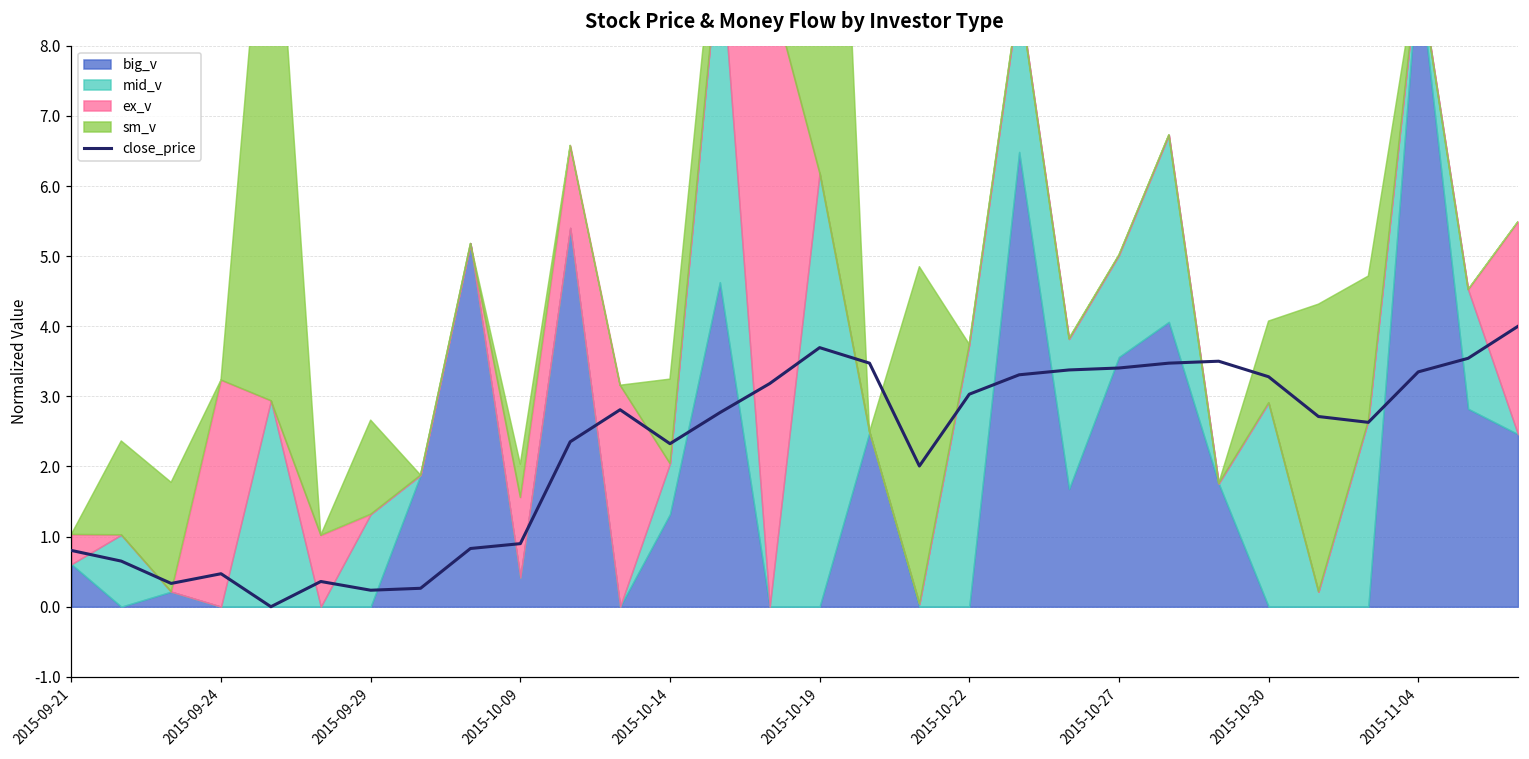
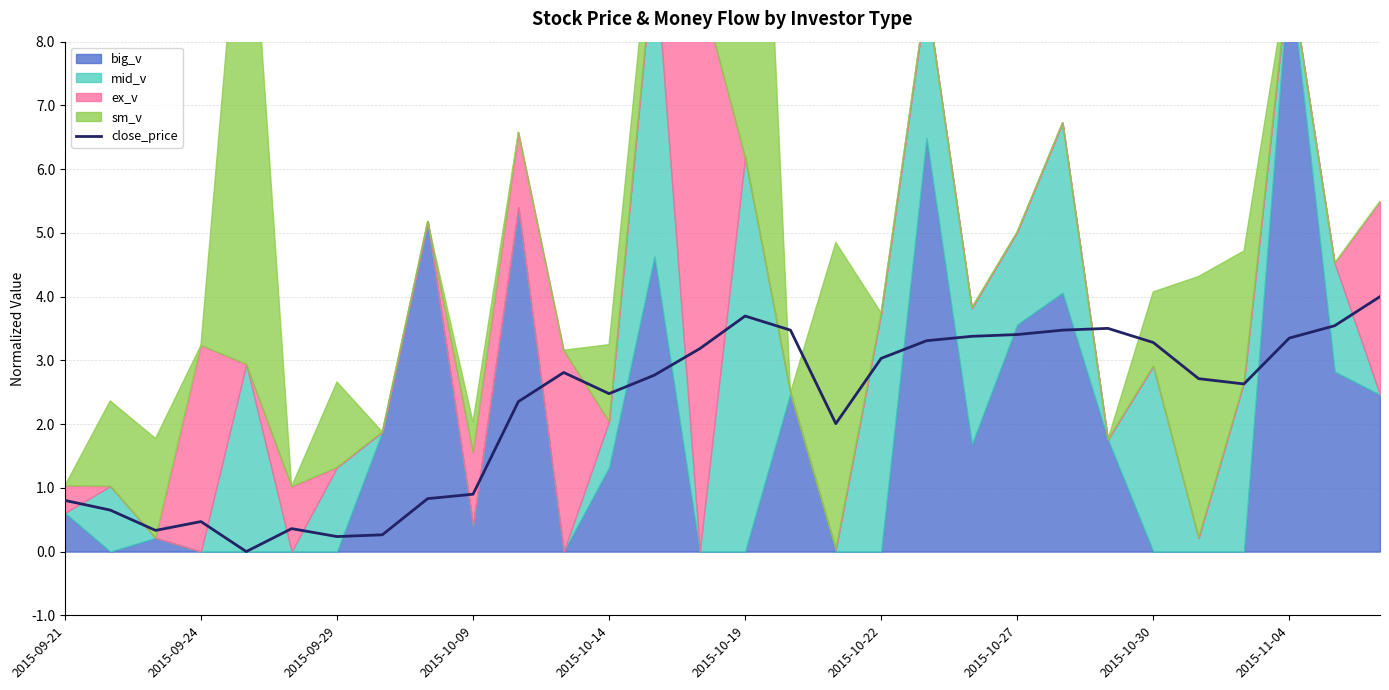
  {
    "close_price": {
      "2015-09-21": 0.8,
      "2015-09-24": 0.5,
      "2015-09-29": 0.2,
      "2015-10-09": 0.9,
-     "2015-10-14": 2.3,
+     "2015-10-14": 2.5,
      "2015-10-19": 3.7,
      "2015-10-22": 3.0,
      "2015-10-27": 3.4,
      "2015-10-30": 3.3,
      "2015-11-04": 3.3
    },
    "big_v": {
      "2015-09-29": 0.0,
      "2015-10-14": 1.3,
      "2015-10-19": 0.0,
      "2015-10-22": 0.0,
      "2015-10-27": 3.6,
      "2015-10-30": 0.0
    },
    "ex_v": {
      "2015-10-09": 1.1
    },
    "sm_v": {
      "2015-09-29": 1.3,
      "2015-10-09": 0.5,
      "2015-10-14": 1.2,
      "2015-10-30": 1.2
    }
  }
